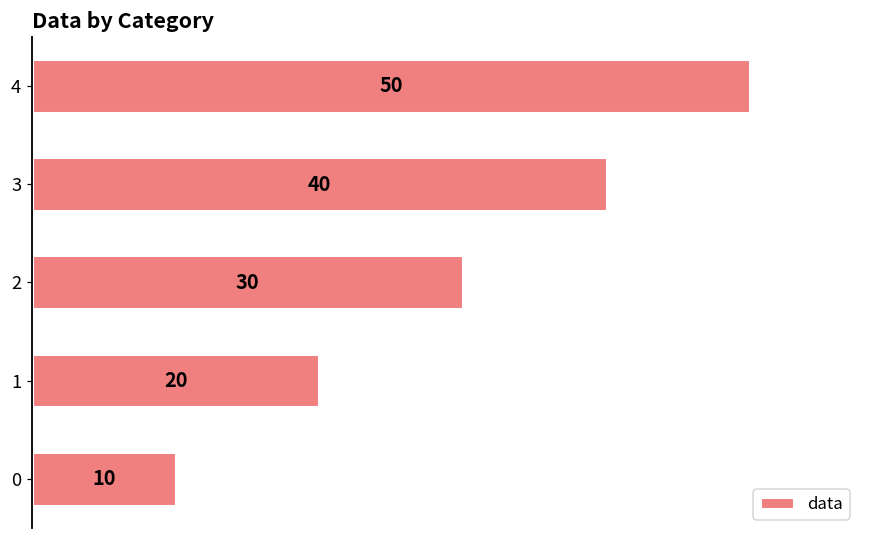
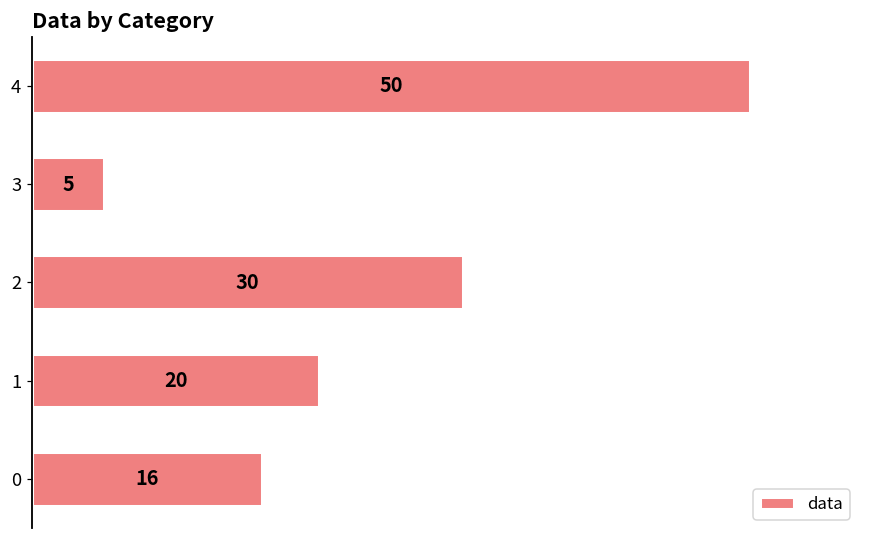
  {
    "4": 50,
-   "3": 40,
+   "3": 5,
    "2": 30,
    "1": 20,
-   "0": 10
+   "0": 16
  }
